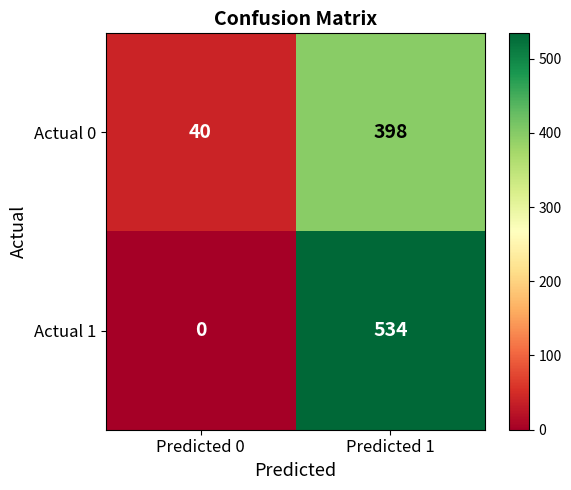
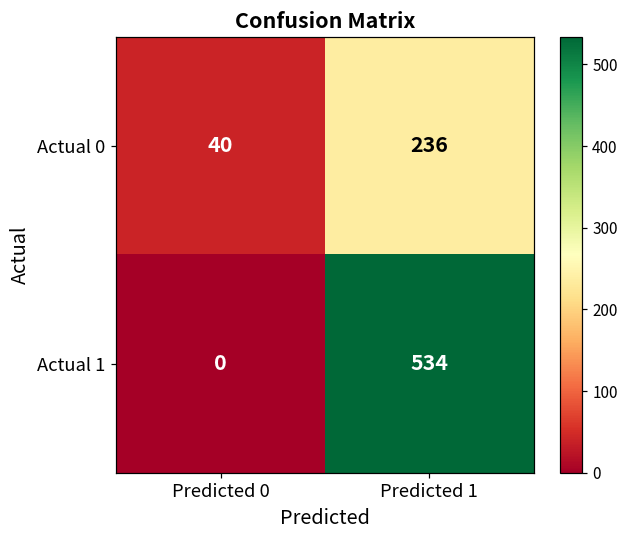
  {
    "Actual 0": {
      "Predicted 0": 40,
-     "Predicted 1": 398
+     "Predicted 1": 236
    },
    "Actual 1": {
      "Predicted 0": 0,
      "Predicted 1": 534
    }
  }
